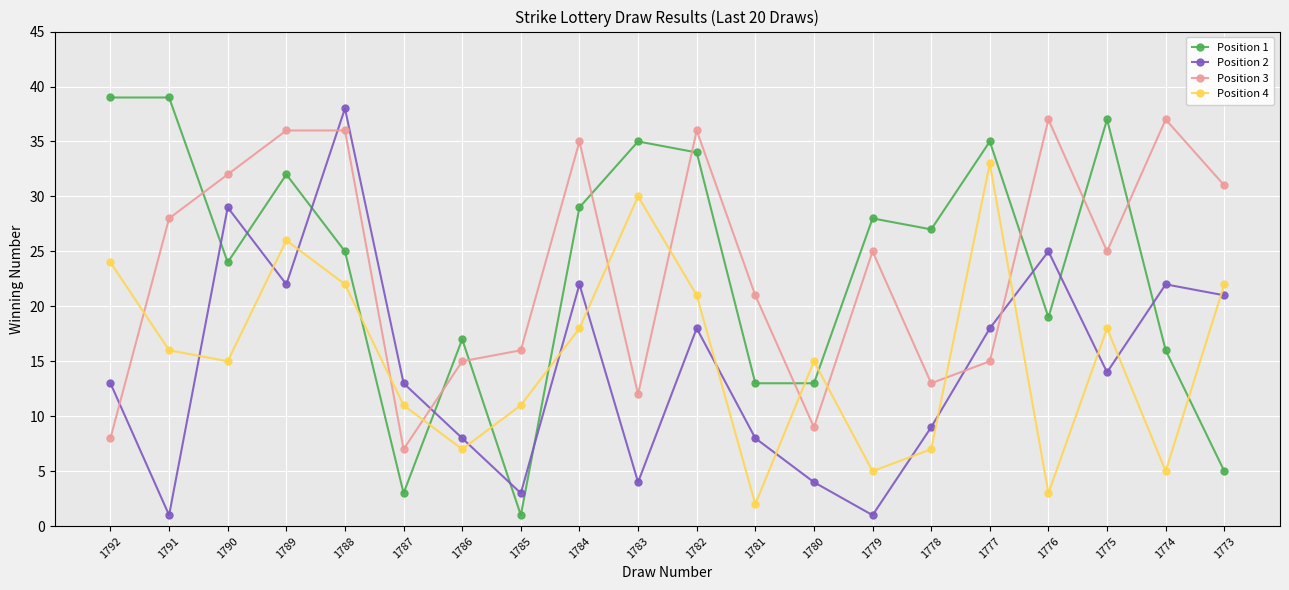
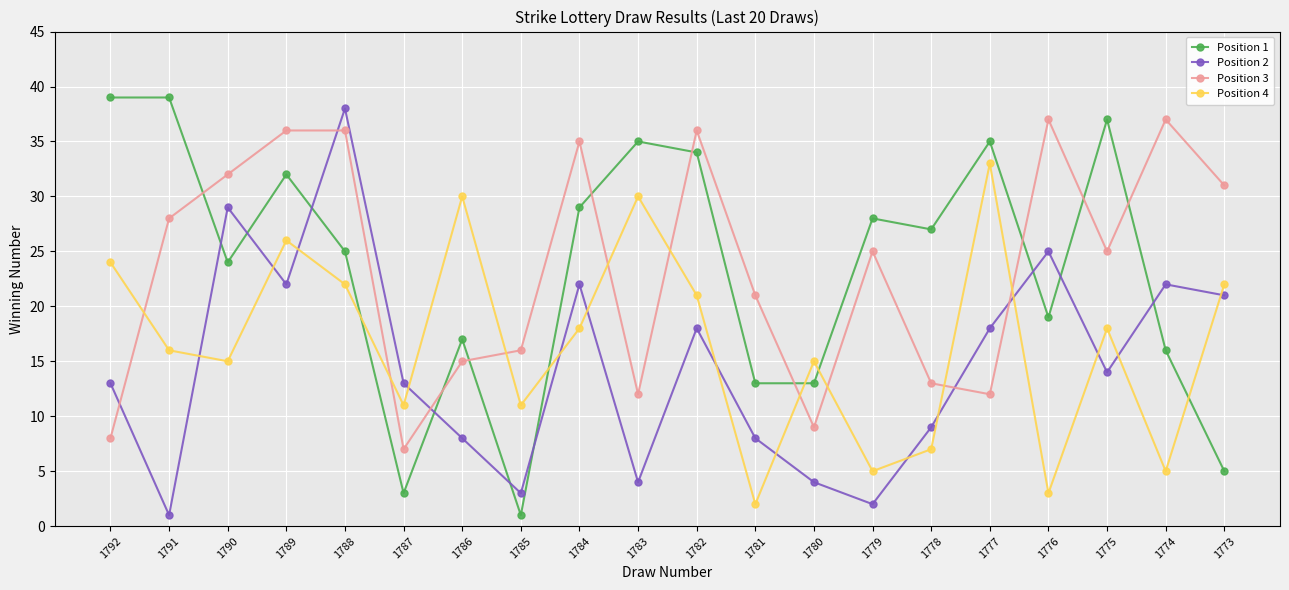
  {
    "Position 1": {
      "1792": 39,
      "1791": 39,
      "1790": 24,
      "1789": 32,
      "1788": 25,
      "1787": 3,
      "1786": 17,
      "1785": 1,
      "1784": 29,
      "1783": 35,
      "1782": 34,
      "1781": 13,
      "1780": 13,
      "1779": 28,
      "1778": 27,
      "1777": 35,
      "1776": 19,
      "1775": 37,
      "1774": 16,
      "1773": 5
    },
    "Position 2": {
      "1792": 13,
      "1791": 1,
      "1790": 29,
      "1789": 22,
      "1788": 38,
      "1787": 13,
      "1786": 8,
      "1785": 3,
      "1784": 22,
      "1783": 4,
      "1782": 18,
      "1781": 8,
      "1780": 4,
-     "1779": 1,
+     "1779": 2,
      "1778": 9,
      "1777": 18,
      "1776": 25,
      "1775": 14,
      "1774": 22,
      "1773": 21
    },
    "Position 3": {
      "1792": 8,
      "1791": 28,
      "1790": 32,
      "1789": 36,
      "1788": 36,
      "1787": 7,
      "1786": 15,
      "1785": 16,
      "1784": 35,
      "1783": 12,
      "1782": 36,
      "1781": 21,
      "1780": 9,
      "1779": 25,
      "1778": 13,
-     "1777": 15,
+     "1777": 12,
      "1776": 37,
      "1775": 25,
      "1774": 37,
      "1773": 31
    },
    "Position 4": {
      "1792": 24,
      "1791": 16,
      "1790": 15,
      "1789": 26,
      "1788": 22,
      "1787": 11,
-     "1786": 7,
+     "1786": 30,
      "1785": 11,
      "1784": 18,
      "1783": 30,
      "1782": 21,
      "1781": 2,
      "1780": 15,
      "1779": 5,
      "1778": 7,
      "1777": 33,
      "1776": 3,
      "1775": 18,
      "1774": 5,
      "1773": 22
    }
  }
